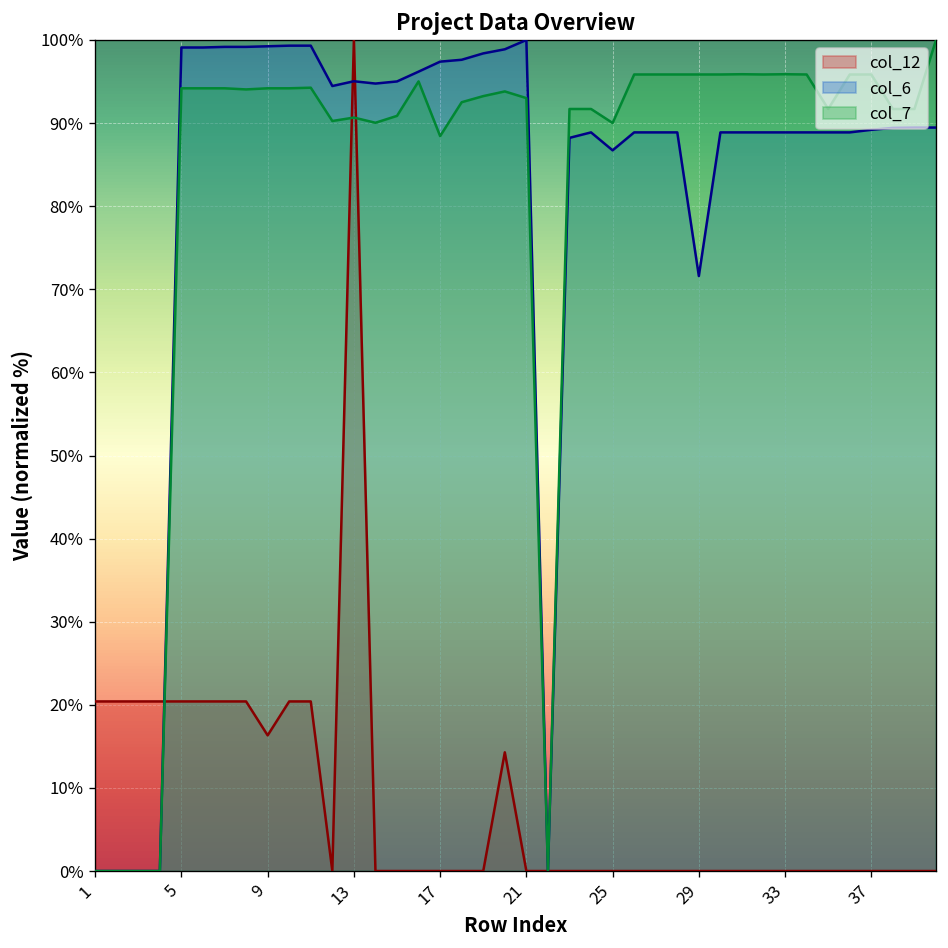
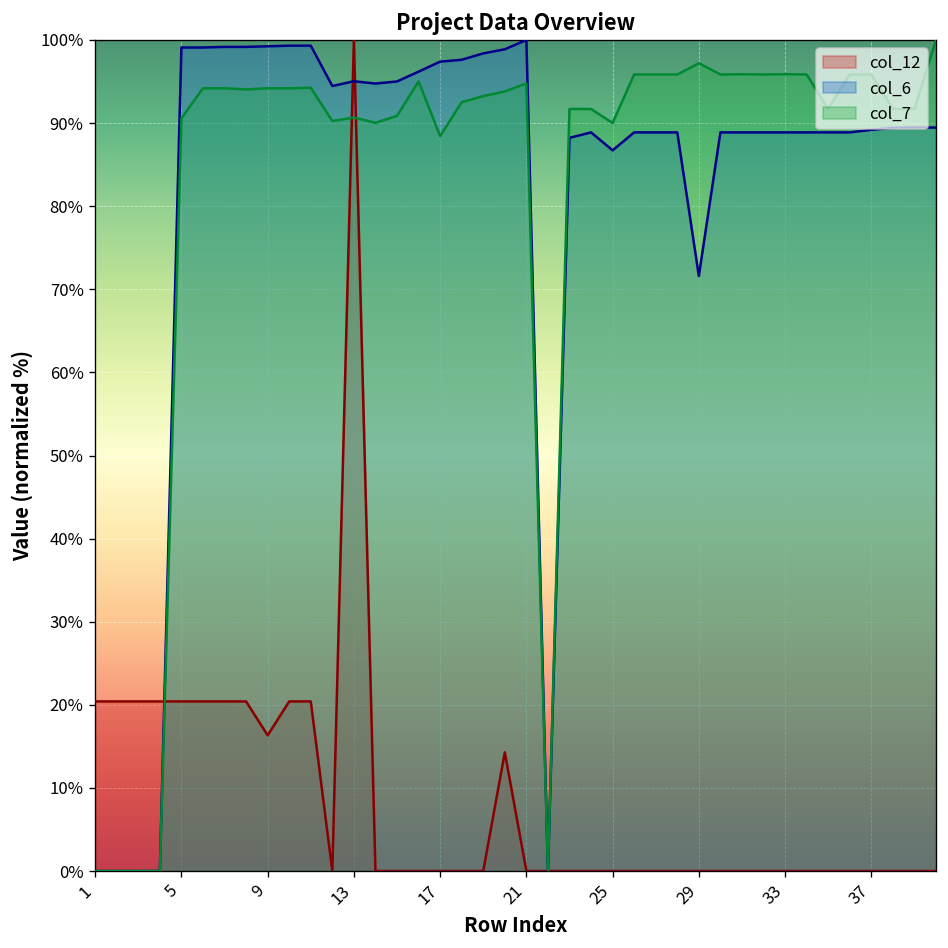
  {
    "col_12": {
      "1": "20%",
      "5": "20%",
      "9": "16%",
      "13": "100%",
      "17": "0%",
      "21": "0%",
      "25": "0%",
      "29": "0%",
      "33": "0%",
      "37": "0%"
    },
    "col_6": {
      "5": "99%",
      "9": "99%",
      "13": "95%",
      "17": "97%",
      "21": "100%",
      "25": "87%",
      "29": "72%",
      "33": "89%",
      "37": "89%"
    },
    "col_7": {
-     "5": "94%",
+     "5": "91%",
      "9": "94%",
      "13": "91%",
      "17": "88%",
-     "21": "93%",
+     "21": "95%",
      "25": "90%",
-     "29": "96%",
+     "29": "97%",
      "33": "96%"
    }
  }
